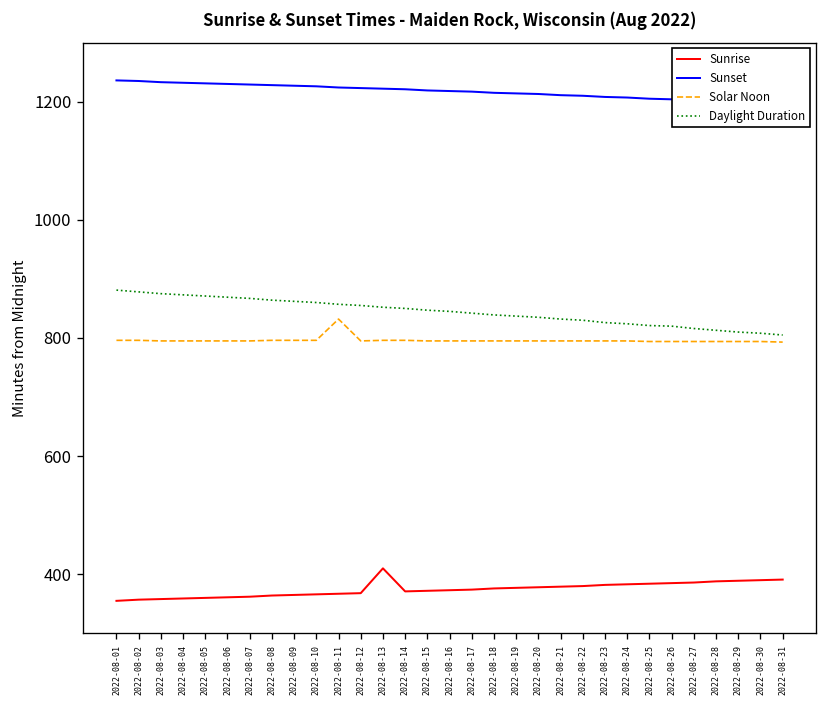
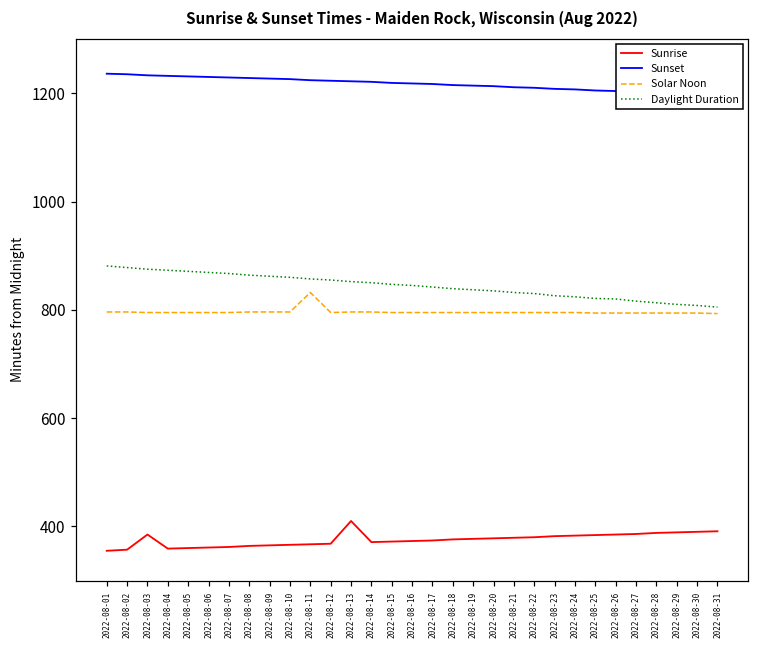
  {
    "Sunrise": {
      "2022-08-01": 360,
      "2022-08-02": 360,
-     "2022-08-03": 360,
+     "2022-08-03": 390,
      "2022-08-04": 360,
      "2022-08-05": 360,
      "2022-08-06": 360,
      "2022-08-07": 360,
      "2022-08-08": 360,
      "2022-08-09": 370,
      "2022-08-10": 370,
      "2022-08-11": 370,
      "2022-08-12": 370,
      "2022-08-13": 410,
      "2022-08-14": 370,
      "2022-08-15": 370,
      "2022-08-16": 370,
      "2022-08-17": 370,
      "2022-08-18": 380,
      "2022-08-19": 380,
      "2022-08-20": 380,
      "2022-08-21": 380,
      "2022-08-22": 380,
      "2022-08-23": 380,
      "2022-08-24": 380,
      "2022-08-25": 380,
      "2022-08-26": 390,
      "2022-08-27": 390,
      "2022-08-28": 390,
      "2022-08-29": 390,
      "2022-08-30": 390,
      "2022-08-31": 390
    },
    "Sunset": {
      "2022-08-01": 1240,
      "2022-08-02": 1240,
      "2022-08-03": 1230,
      "2022-08-04": 1230,
      "2022-08-05": 1230,
      "2022-08-06": 1230,
      "2022-08-07": 1230,
      "2022-08-08": 1230,
      "2022-08-09": 1230,
      "2022-08-10": 1230,
      "2022-08-11": 1220,
      "2022-08-12": 1220,
      "2022-08-13": 1220,
      "2022-08-14": 1220,
      "2022-08-15": 1220,
      "2022-08-16": 1220,
      "2022-08-17": 1220,
      "2022-08-18": 1220,
      "2022-08-19": 1210,
      "2022-08-20": 1210,
      "2022-08-21": 1210,
      "2022-08-22": 1210,
      "2022-08-23": 1210,
      "2022-08-24": 1210,
      "2022-08-25": 1210,
      "2022-08-26": 1200
    },
    "Solar Noon": {
      "2022-08-01": 800,
      "2022-08-02": 800,
      "2022-08-03": 800,
      "2022-08-04": 800,
      "2022-08-05": 800,
      "2022-08-06": 800,
      "2022-08-07": 800,
      "2022-08-08": 800,
      "2022-08-09": 800,
      "2022-08-10": 800,
      "2022-08-11": 830,
      "2022-08-12": 800,
      "2022-08-13": 800,
      "2022-08-14": 800,
      "2022-08-15": 800,
      "2022-08-16": 800,
      "2022-08-17": 800,
      "2022-08-18": 800,
      "2022-08-19": 800,
      "2022-08-20": 800,
      "2022-08-21": 800,
      "2022-08-22": 800,
      "2022-08-23": 800,
      "2022-08-24": 800,
      "2022-08-25": 790,
      "2022-08-26": 790,
      "2022-08-27": 790,
      "2022-08-28": 790,
      "2022-08-29": 790,
      "2022-08-30": 790,
      "2022-08-31": 790
    },
    "Daylight Duration": {
      "2022-08-01": 880,
      "2022-08-02": 880,
      "2022-08-03": 880,
      "2022-08-04": 870,
      "2022-08-05": 870,
      "2022-08-06": 870,
      "2022-08-07": 870,
      "2022-08-08": 860,
      "2022-08-09": 860,
      "2022-08-10": 860,
      "2022-08-11": 860,
      "2022-08-12": 860,
      "2022-08-13": 850,
      "2022-08-14": 850,
      "2022-08-15": 850,
      "2022-08-16": 850,
      "2022-08-17": 840,
      "2022-08-18": 840,
      "2022-08-19": 840,
      "2022-08-20": 840,
      "2022-08-21": 830,
      "2022-08-22": 830,
      "2022-08-23": 830,
      "2022-08-24": 820,
      "2022-08-25": 820,
      "2022-08-26": 820,
      "2022-08-27": 820,
      "2022-08-28": 810,
      "2022-08-29": 810,
      "2022-08-30": 810,
      "2022-08-31": 810
    }
  }
